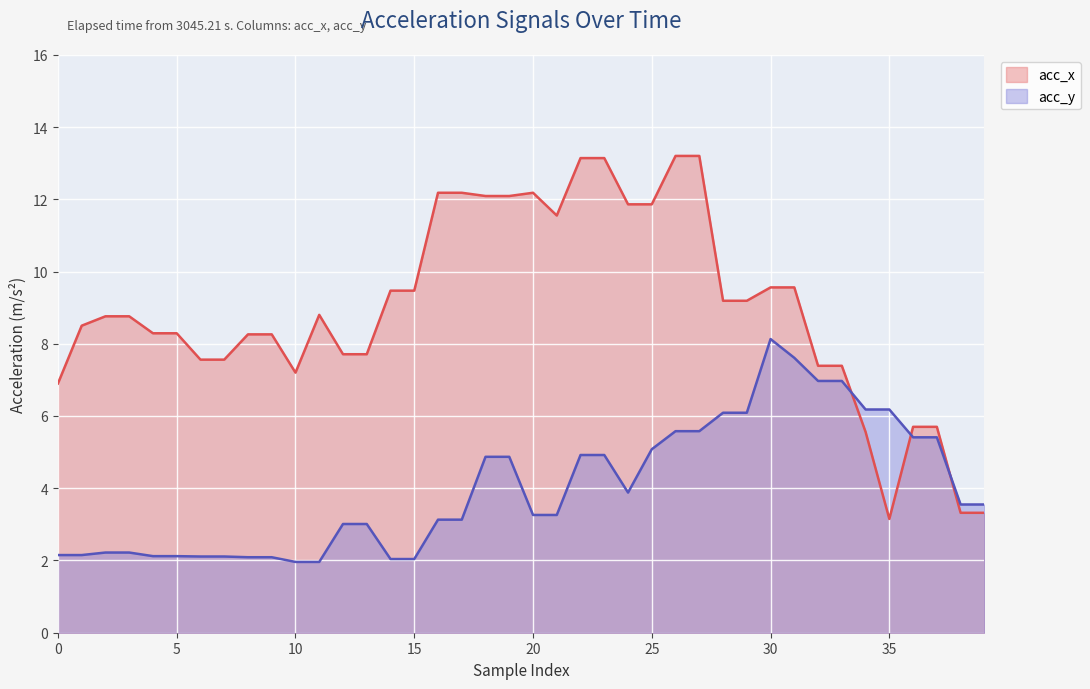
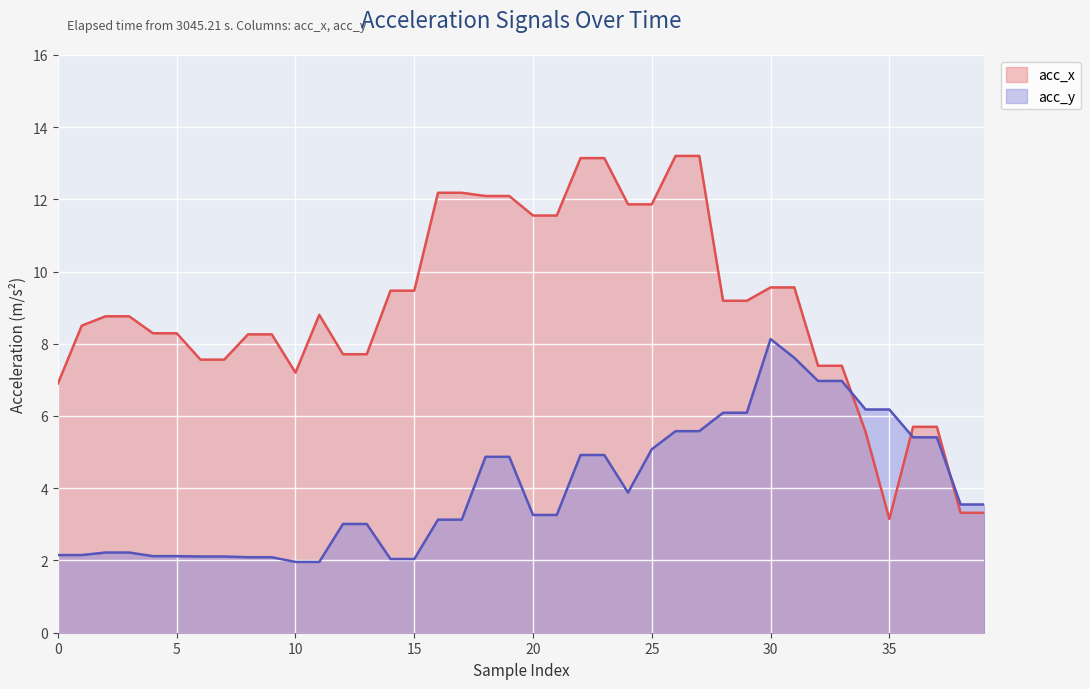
  {
    "acc_x": {
      "0": 6.9,
      "5": 8.3,
      "10": 7.2,
      "15": 9.5,
-     "20": 12.2,
+     "20": 11.6,
      "25": 11.9,
      "30": 9.6,
      "35": 3.2
    },
    "acc_y": {
      "0": 2.2,
      "5": 2.1,
      "10": 2.0,
      "15": 2.0,
      "20": 3.3,
      "25": 5.1,
      "30": 8.1,
      "35": 6.2
    }
  }
